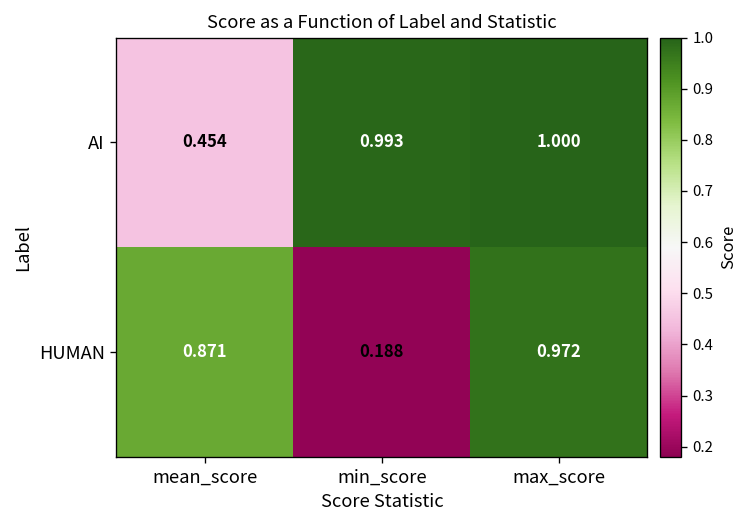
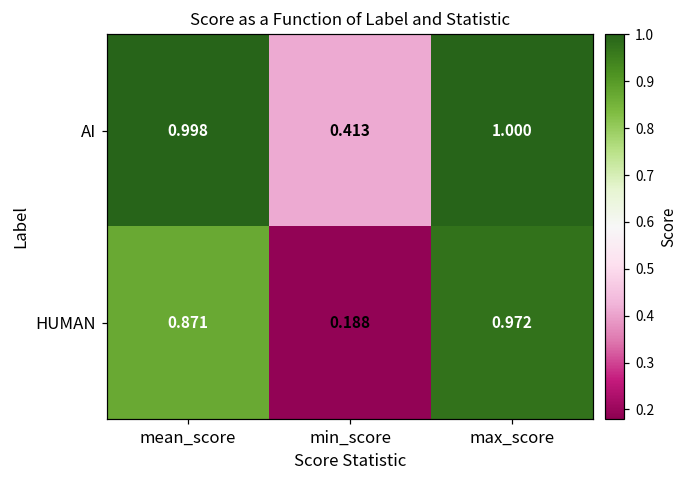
  {
    "AI": {
-     "mean_score": 0.454,
-     "min_score": 0.993,
+     "mean_score": 0.998,
+     "min_score": 0.413,
      "max_score": 1.000
    },
    "HUMAN": {
      "mean_score": 0.871,
      "min_score": 0.188,
      "max_score": 0.972
    }
  }
